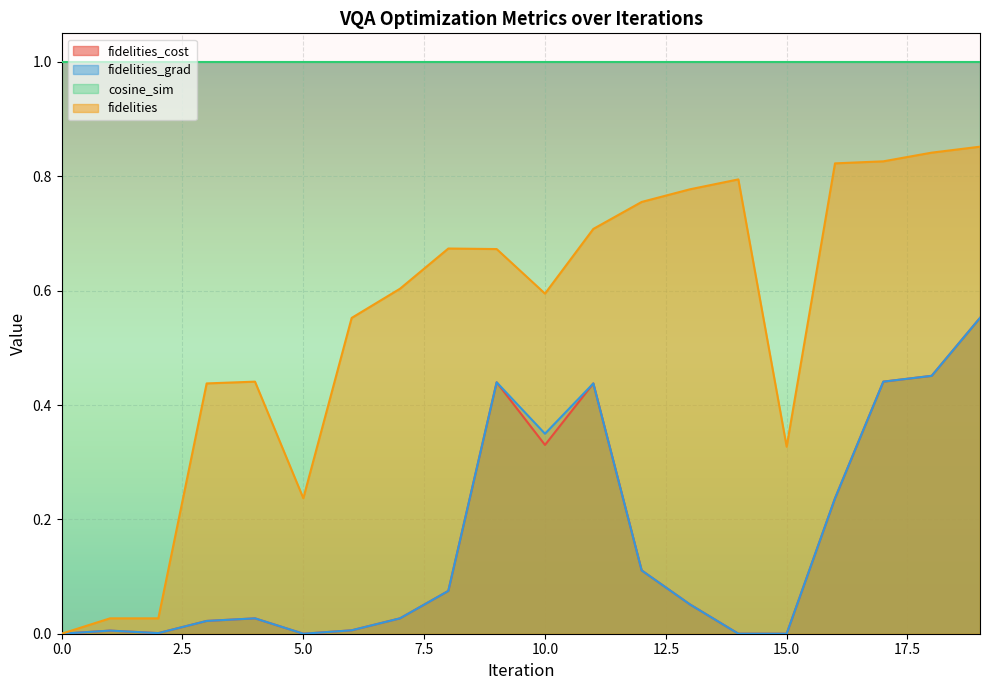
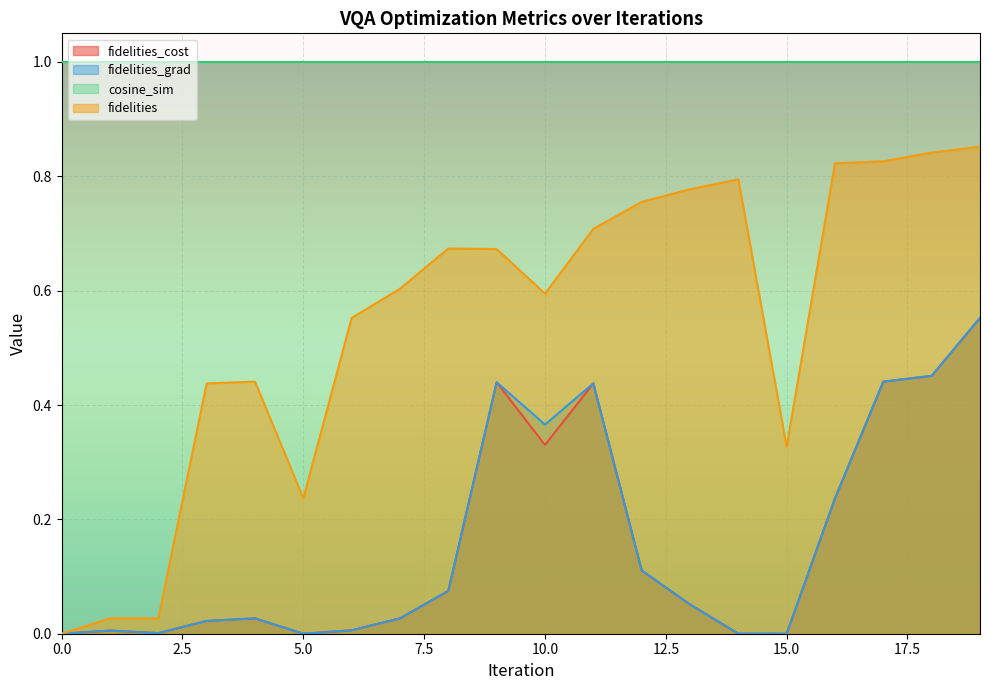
  {
    "fidelities_cost": {
      "10.0": 0.33
    },
    "fidelities_grad": {
-     "10.0": 0.35
+     "10.0": 0.37
    },
    "cosine_sim": {
      "0.0": 1.00,
      "5.0": 1.00,
      "10.0": 1.00,
      "15.0": 1.00
    },
    "fidelities": {
      "5.0": 0.24,
      "10.0": 0.59,
      "15.0": 0.33
    }
  }
